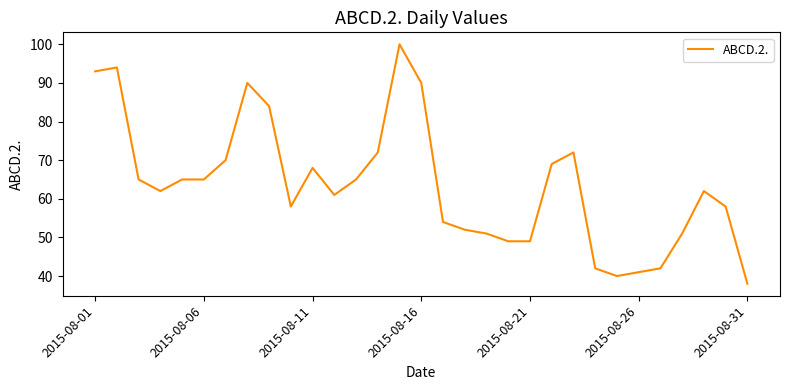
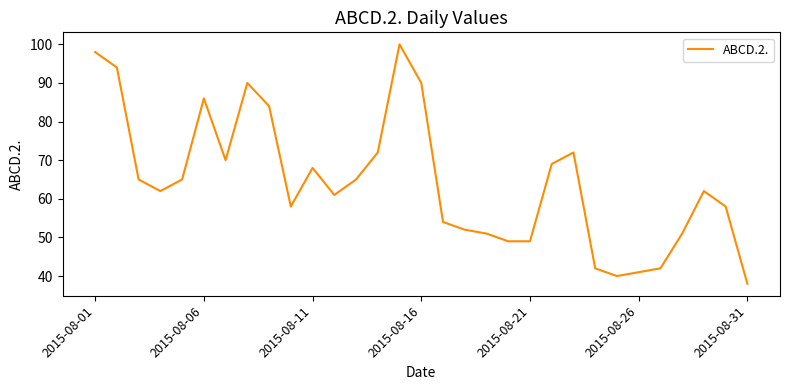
  {
-   "2015-08-01": 93,
-   "2015-08-06": 65,
+   "2015-08-01": 98,
+   "2015-08-06": 86,
    "2015-08-11": 68,
    "2015-08-16": 90,
    "2015-08-21": 49,
    "2015-08-26": 41,
    "2015-08-31": 38
  }
